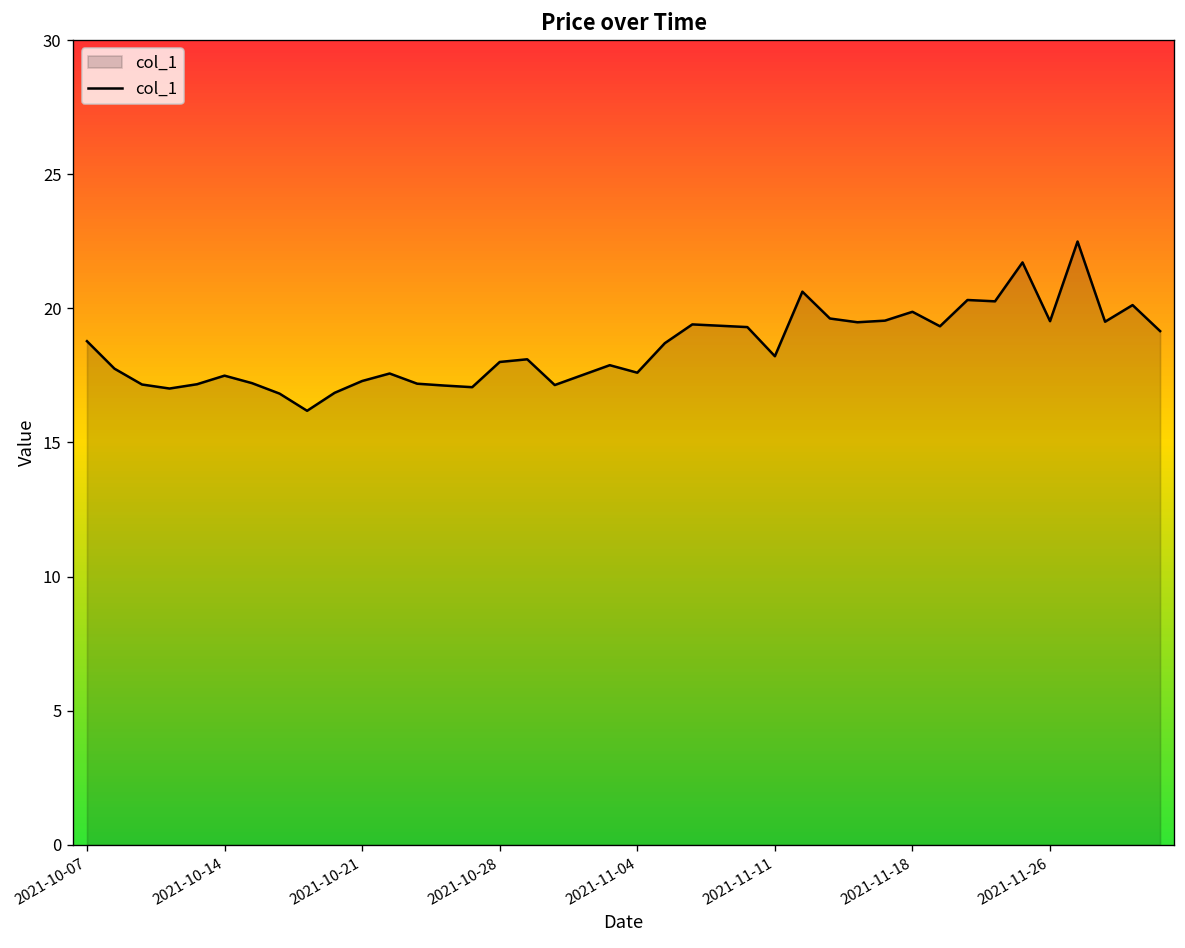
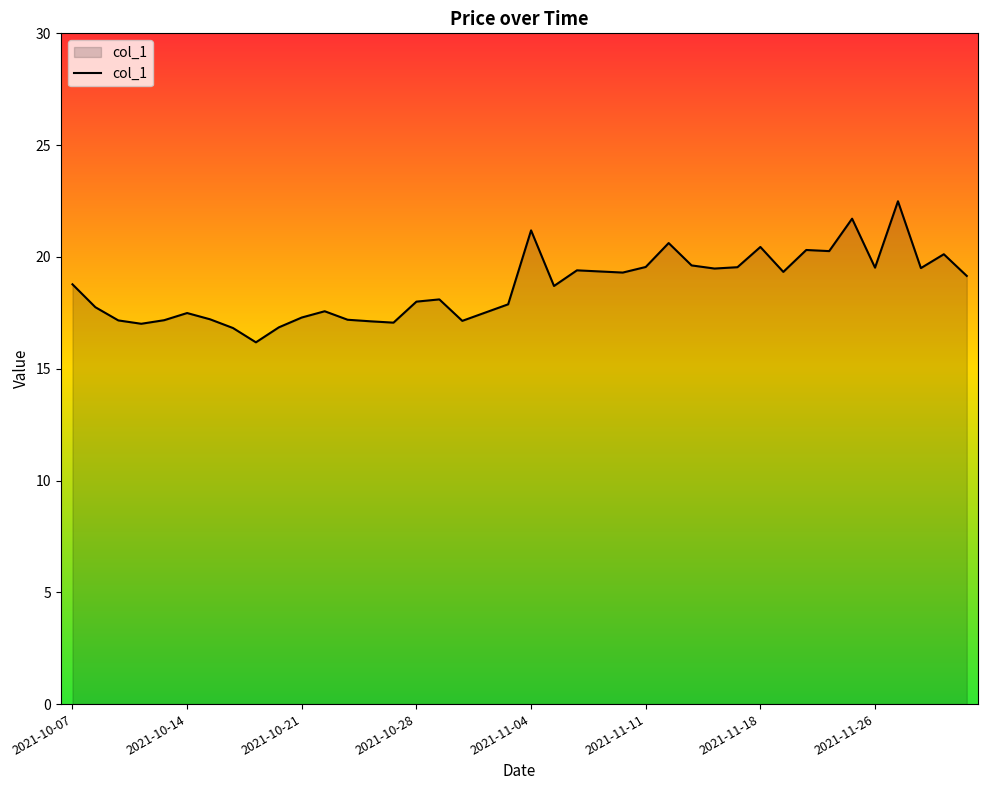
  {
    "2021-10-07": 18.8,
    "2021-10-14": 17.5,
    "2021-10-21": 17.3,
    "2021-10-28": 18.0,
-   "2021-11-04": 17.6,
-   "2021-11-11": 18.2,
-   "2021-11-18": 19.9,
+   "2021-11-04": 21.2,
+   "2021-11-11": 19.5,
+   "2021-11-18": 20.4,
    "2021-11-26": 19.5
  }
